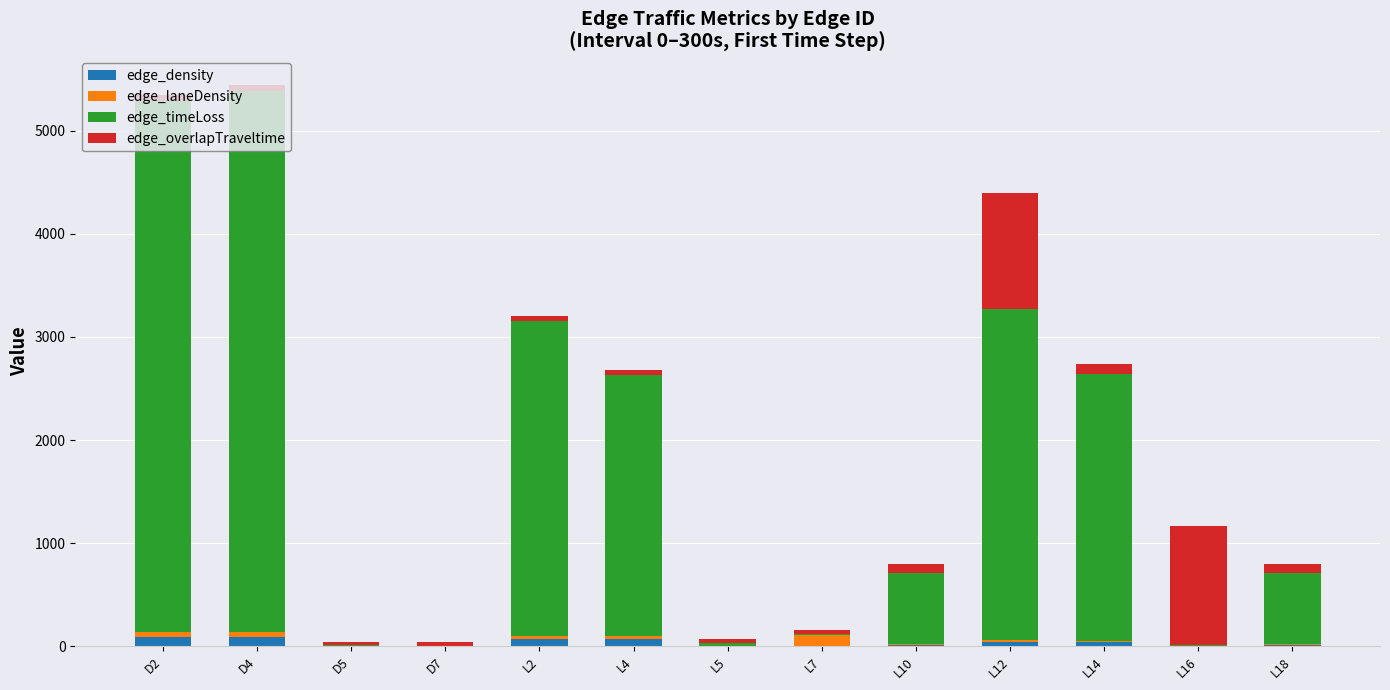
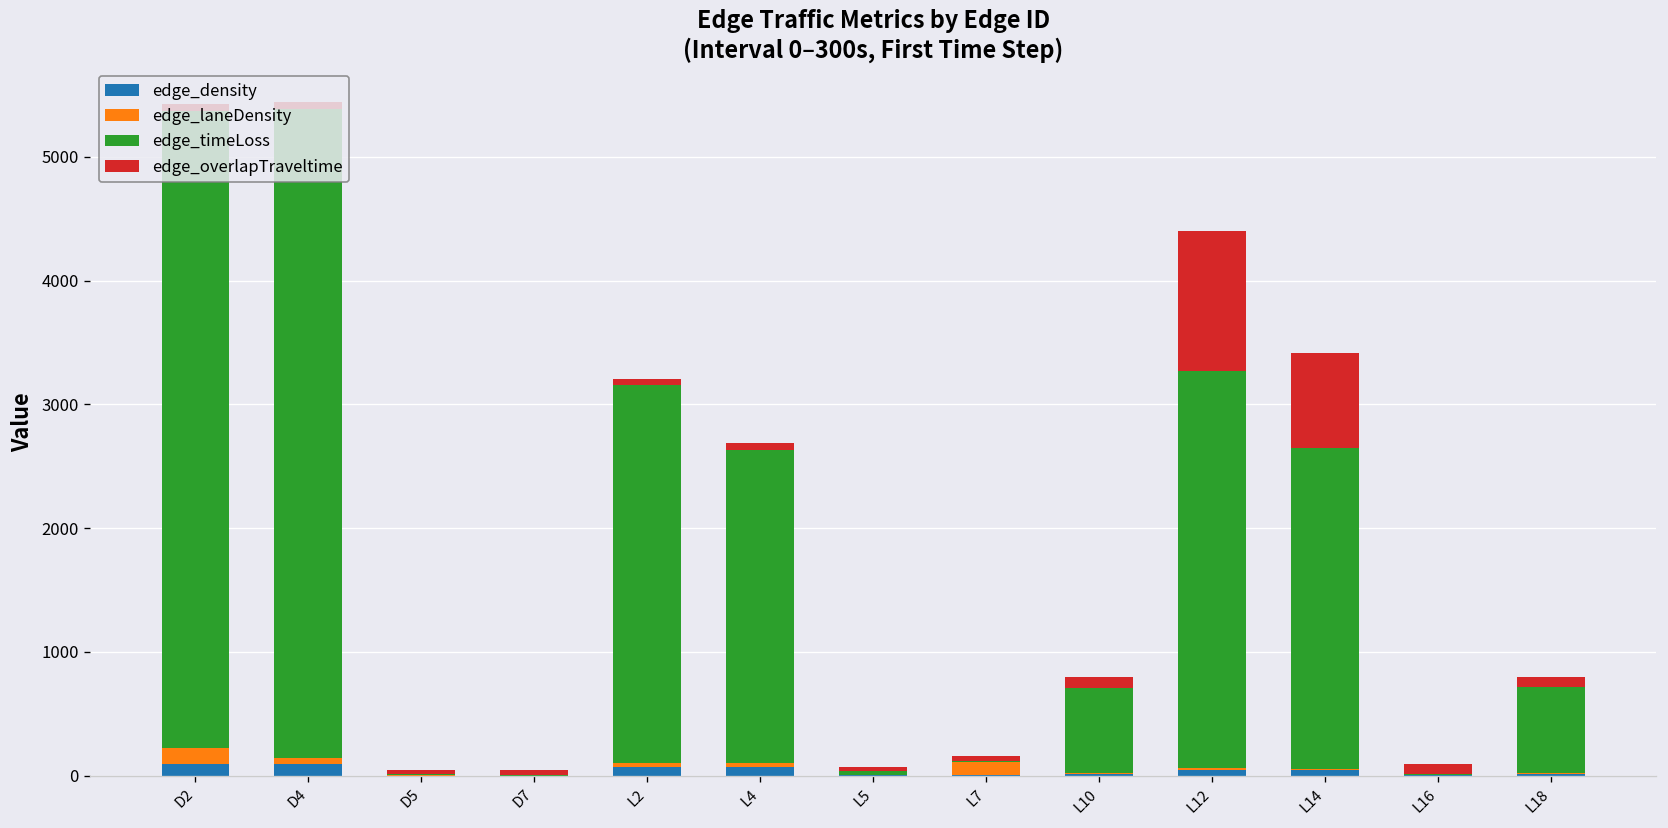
  {
    "edge_density": {
      "D2": 100,
      "D4": 100,
      "L2": 70,
      "L4": 70,
      "L12": 40,
      "L14": 40
    },
    "edge_laneDensity": {
-     "D2": 50,
+     "D2": 130,
      "D4": 50,
      "L2": 30,
      "L4": 40,
      "L7": 110
    },
    "edge_timeLoss": {
      "L2": 3050,
      "L4": 2530,
      "L5": 30,
      "L10": 690,
      "L12": 3210,
      "L14": 2590,
      "L18": 700
    },
    "edge_overlapTraveltime": {
      "D5": 40,
      "D7": 40,
      "L2": 50,
      "L4": 50,
      "L5": 40,
      "L7": 40,
      "L10": 80,
      "L12": 1130,
-     "L14": 90,
-     "L16": 1150,
+     "L14": 770,
+     "L16": 80,
      "L18": 90
    }
  }
